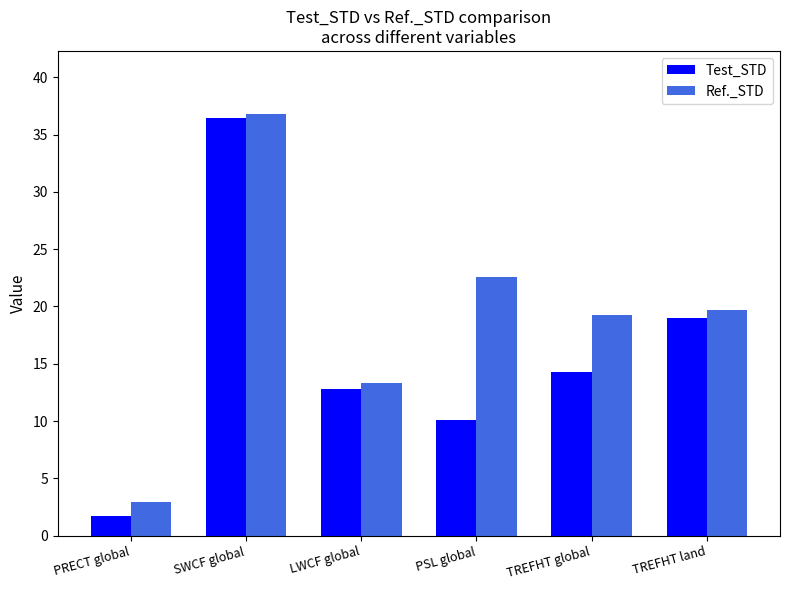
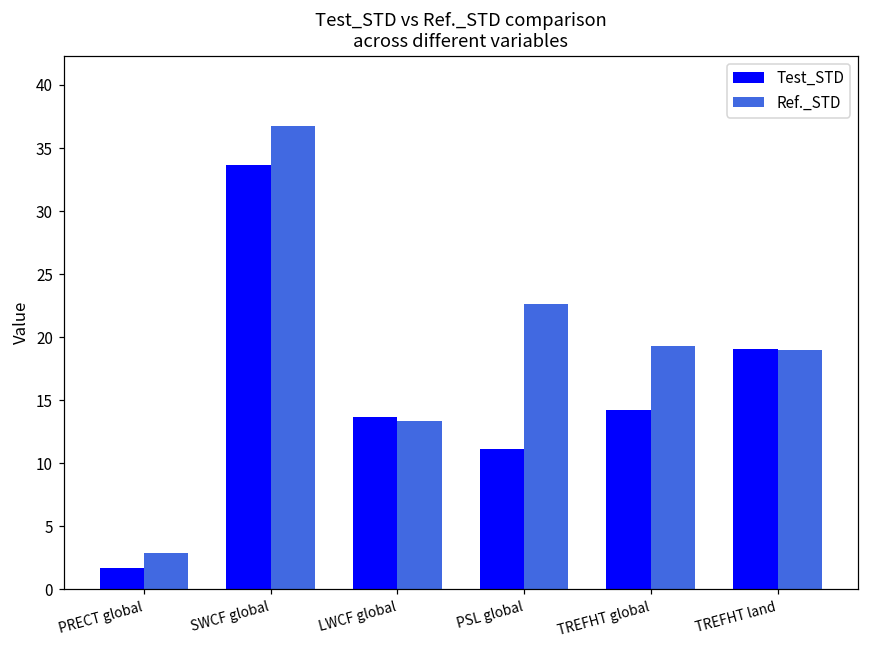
  {
    "Test_STD": {
      "PRECT global": 1.7,
-     "SWCF global": 36.4,
-     "LWCF global": 12.8,
-     "PSL global": 10.1,
+     "SWCF global": 33.7,
+     "LWCF global": 13.7,
+     "PSL global": 11.1,
      "TREFHT global": 14.2,
      "TREFHT land": 19.0
    },
    "Ref._STD": {
      "PRECT global": 2.9,
      "SWCF global": 36.8,
      "LWCF global": 13.3,
      "PSL global": 22.6,
      "TREFHT global": 19.3,
-     "TREFHT land": 19.7
+     "TREFHT land": 19.0
    }
  }
